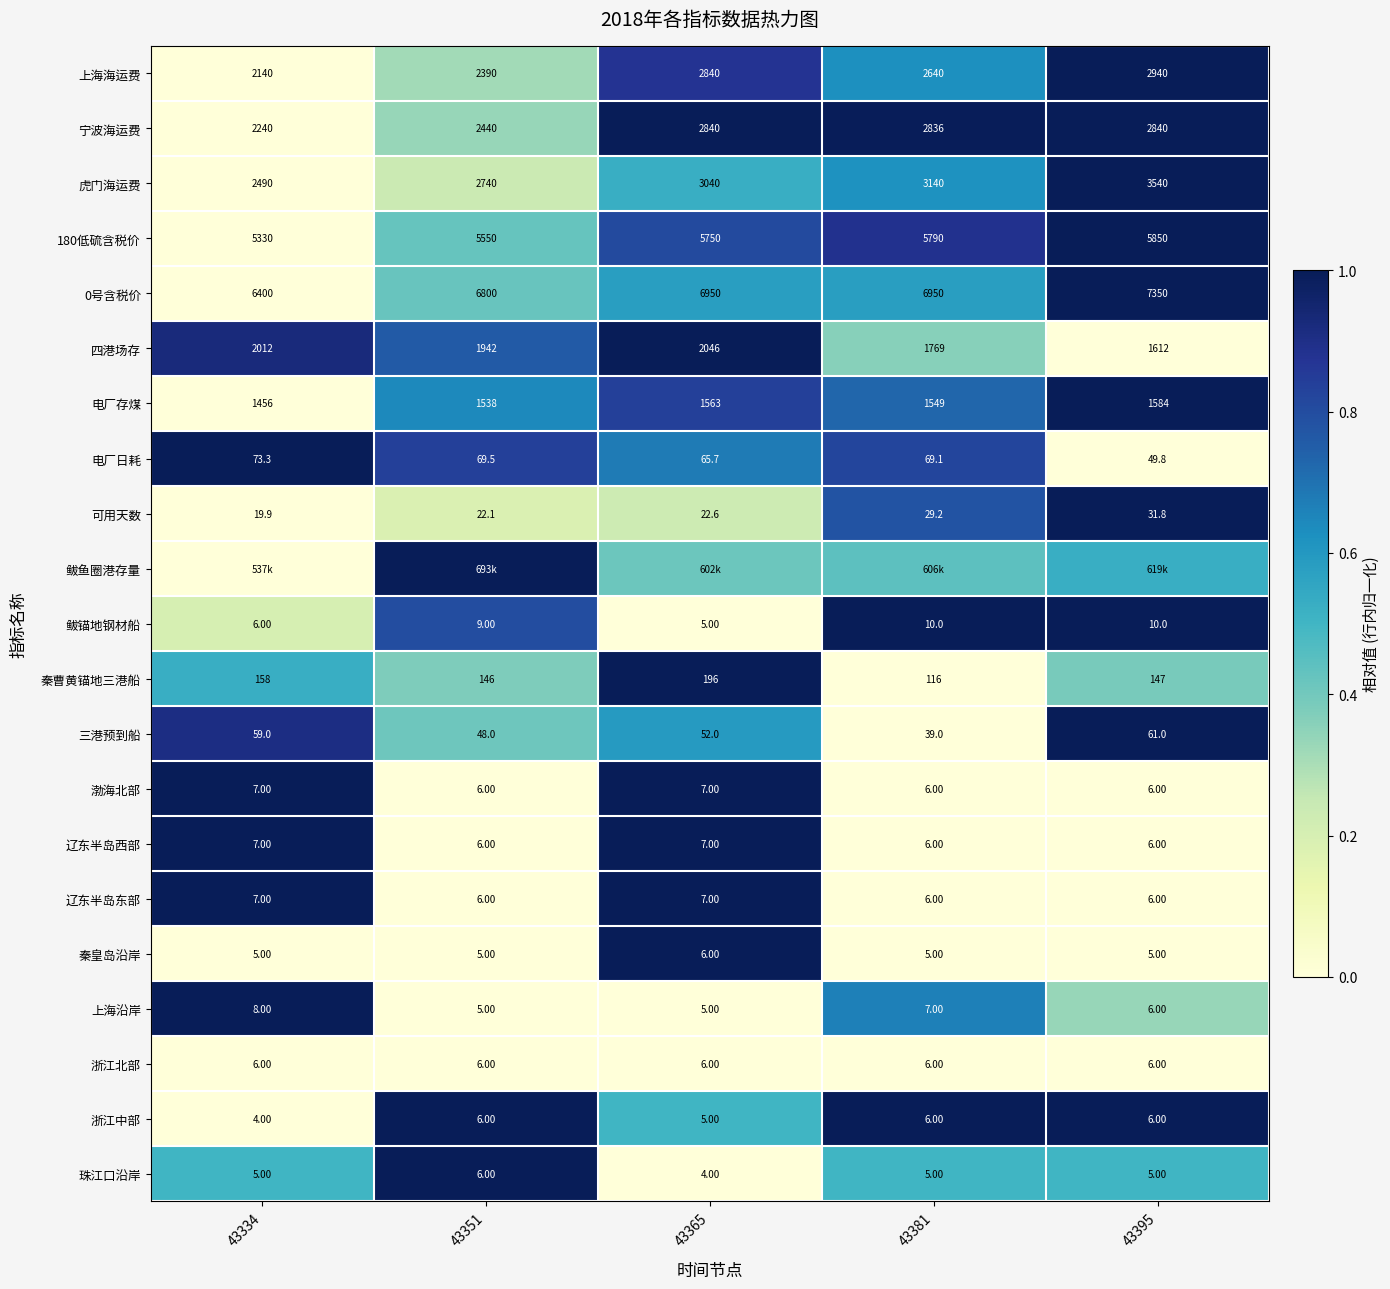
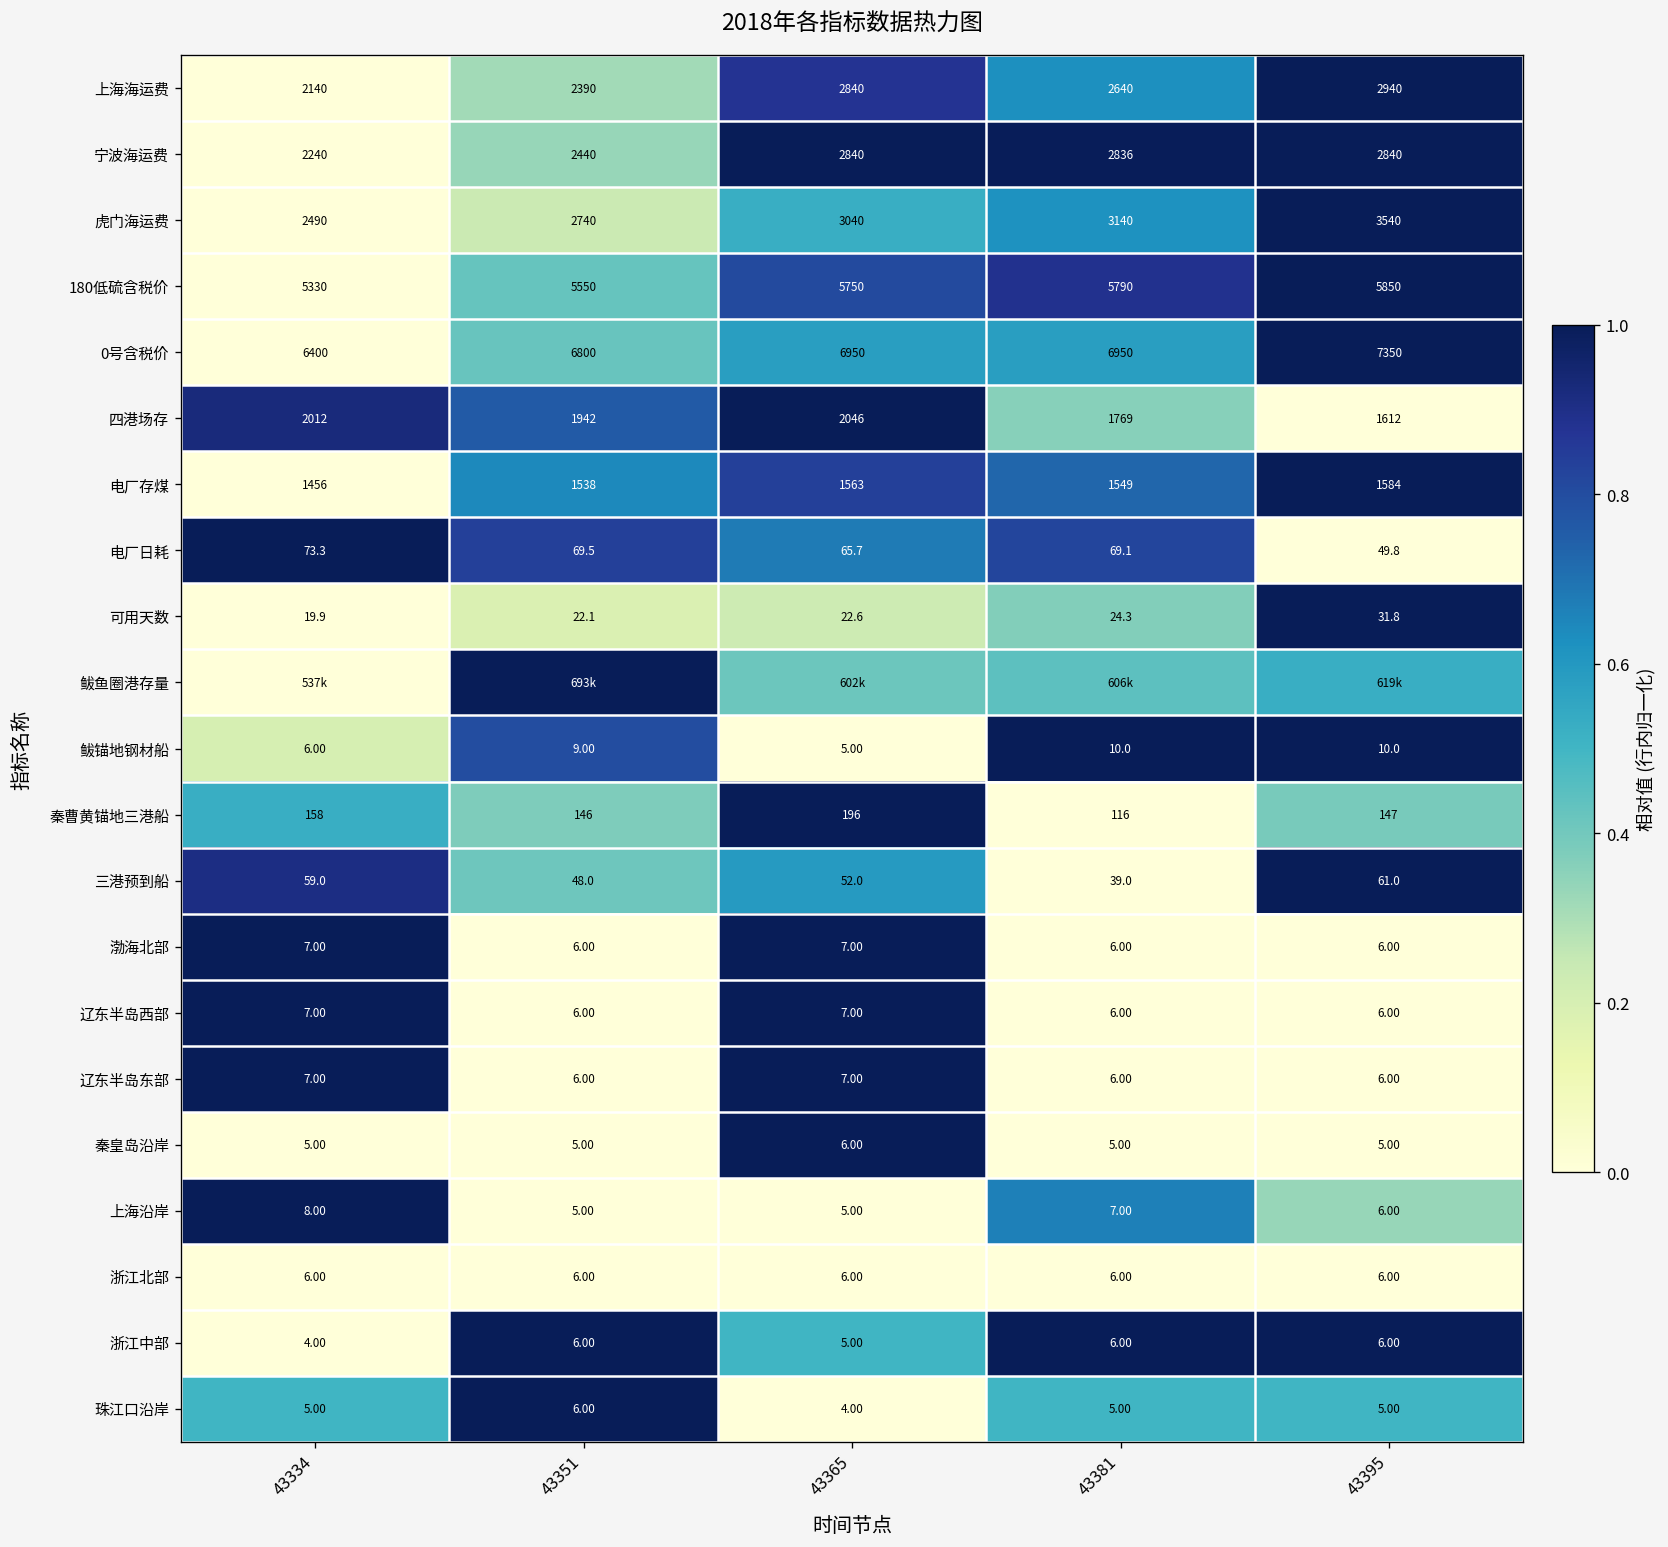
  {
    "上海海运费": {
      "43334": "2140",
      "43351": "2390",
      "43365": "2840",
      "43381": "2640",
      "43395": "2940"
    },
    "宁波海运费": {
      "43334": "2240",
      "43351": "2440",
      "43365": "2840",
      "43381": "2836",
      "43395": "2840"
    },
    "虎门海运费": {
      "43334": "2490",
      "43351": "2740",
      "43365": "3040",
      "43381": "3140",
      "43395": "3540"
    },
    "180低硫含税价": {
      "43334": "5330",
      "43351": "5550",
      "43365": "5750",
      "43381": "5790",
      "43395": "5850"
    },
    "0号含税价": {
      "43334": "6400",
      "43351": "6800",
      "43365": "6950",
      "43381": "6950",
      "43395": "7350"
    },
    "四港场存": {
      "43334": "2012",
      "43351": "1942",
      "43365": "2046",
      "43381": "1769",
      "43395": "1612"
    },
    "电厂存煤": {
      "43334": "1456",
      "43351": "1538",
      "43365": "1563",
      "43381": "1549",
      "43395": "1584"
    },
    "电厂日耗": {
      "43334": "73.3",
      "43351": "69.5",
      "43365": "65.7",
      "43381": "69.1",
      "43395": "49.8"
    },
    "可用天数": {
      "43334": "19.9",
      "43351": "22.1",
      "43365": "22.6",
-     "43381": "29.2",
+     "43381": "24.3",
      "43395": "31.8"
    },
    "鲅鱼圈港存量": {
      "43334": "537k",
      "43351": "693k",
      "43365": "602k",
      "43381": "606k",
      "43395": "619k"
    },
    "鲅锚地钢材船": {
      "43334": "6.00",
      "43351": "9.00",
      "43365": "5.00",
      "43381": "10.0",
      "43395": "10.0"
    },
    "秦曹黄锚地三港船": {
      "43334": "158",
      "43351": "146",
      "43365": "196",
      "43381": "116",
      "43395": "147"
    },
    "三港预到船": {
      "43334": "59.0",
      "43351": "48.0",
      "43365": "52.0",
      "43381": "39.0",
      "43395": "61.0"
    },
    "渤海北部": {
      "43334": "7.00",
      "43351": "6.00",
      "43365": "7.00",
      "43381": "6.00",
      "43395": "6.00"
    },
    "辽东半岛西部": {
      "43334": "7.00",
      "43351": "6.00",
      "43365": "7.00",
      "43381": "6.00",
      "43395": "6.00"
    },
    "辽东半岛东部": {
      "43334": "7.00",
      "43351": "6.00",
      "43365": "7.00",
      "43381": "6.00",
      "43395": "6.00"
    },
    "秦皇岛沿岸": {
      "43334": "5.00",
      "43351": "5.00",
      "43365": "6.00",
      "43381": "5.00",
      "43395": "5.00"
    },
    "上海沿岸": {
      "43334": "8.00",
      "43351": "5.00",
      "43365": "5.00",
      "43381": "7.00",
      "43395": "6.00"
    },
    "浙江北部": {
      "43334": "6.00",
      "43351": "6.00",
      "43365": "6.00",
      "43381": "6.00",
      "43395": "6.00"
    },
    "浙江中部": {
      "43334": "4.00",
      "43351": "6.00",
      "43365": "5.00",
      "43381": "6.00",
      "43395": "6.00"
    },
    "珠江口沿岸": {
      "43334": "5.00",
      "43351": "6.00",
      "43365": "4.00",
      "43381": "5.00",
      "43395": "5.00"
    }
  }
